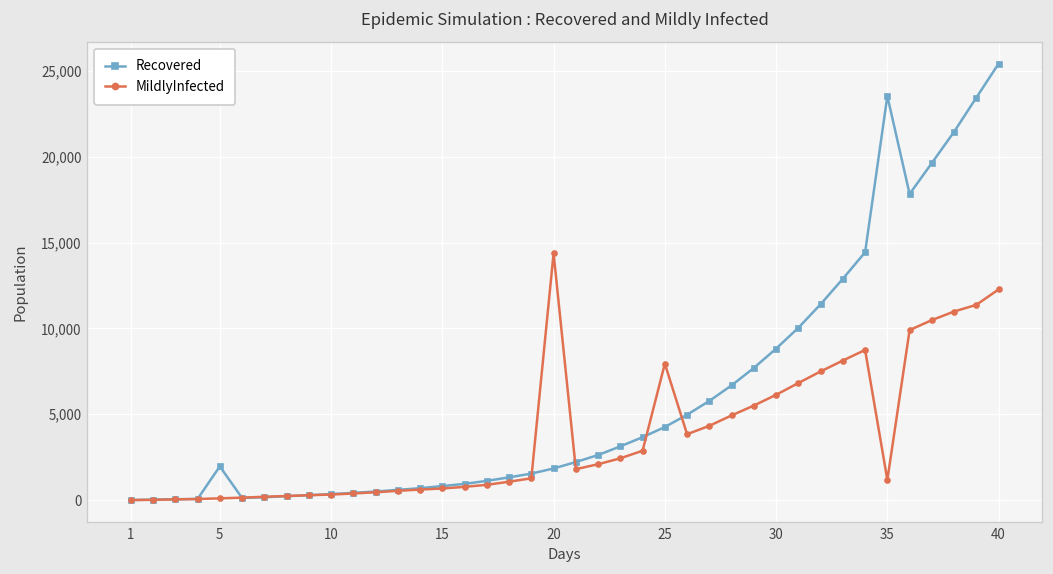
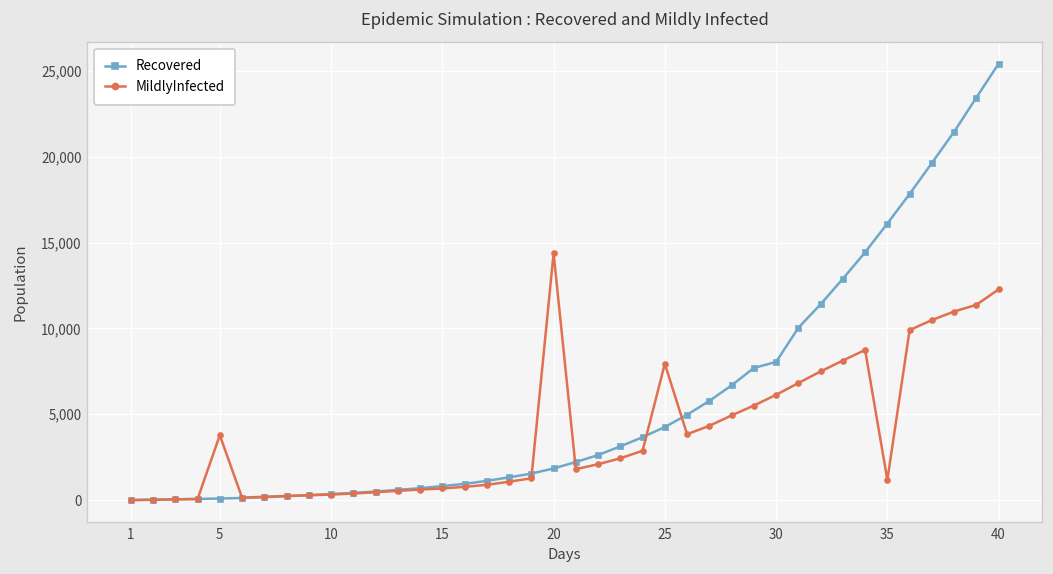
  {
    "Recovered": {
-     "5": "2,000",
+     "5": "100",
      "20": "1,800",
      "25": "4,300",
-     "30": "8,800",
-     "35": "23,500",
+     "30": "8,100",
+     "35": "16,100",
      "40": "25,400"
    },
    "MildlyInfected": {
-     "5": "100",
+     "5": "3,800",
      "20": "14,400",
      "25": "7,900",
      "30": "6,100",
      "35": "1,200",
      "40": "12,300"
    }
  }
